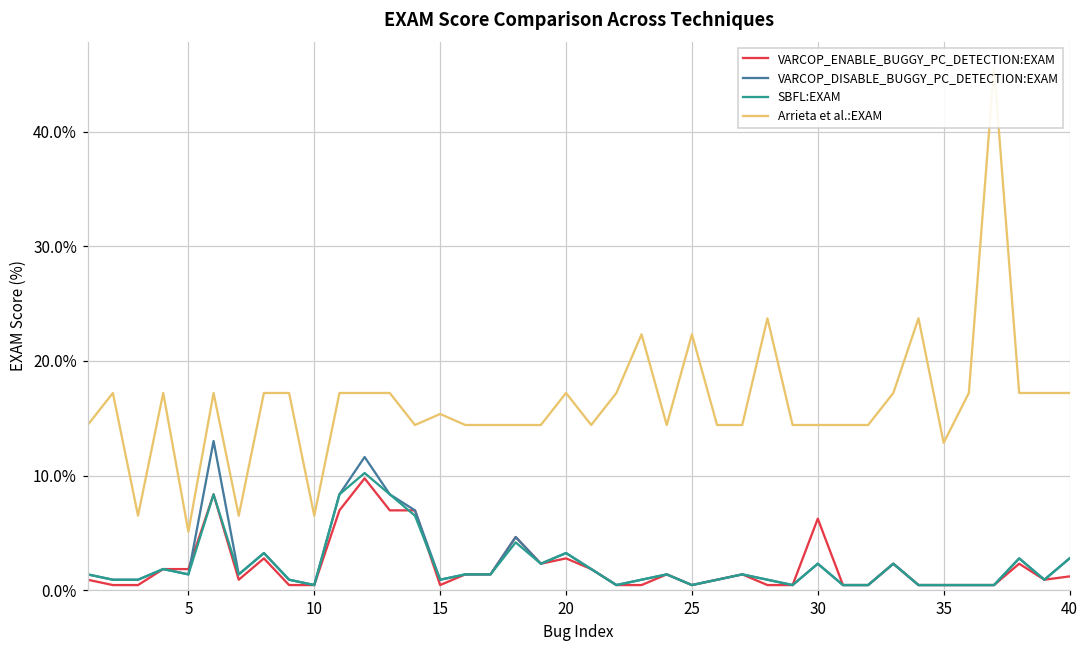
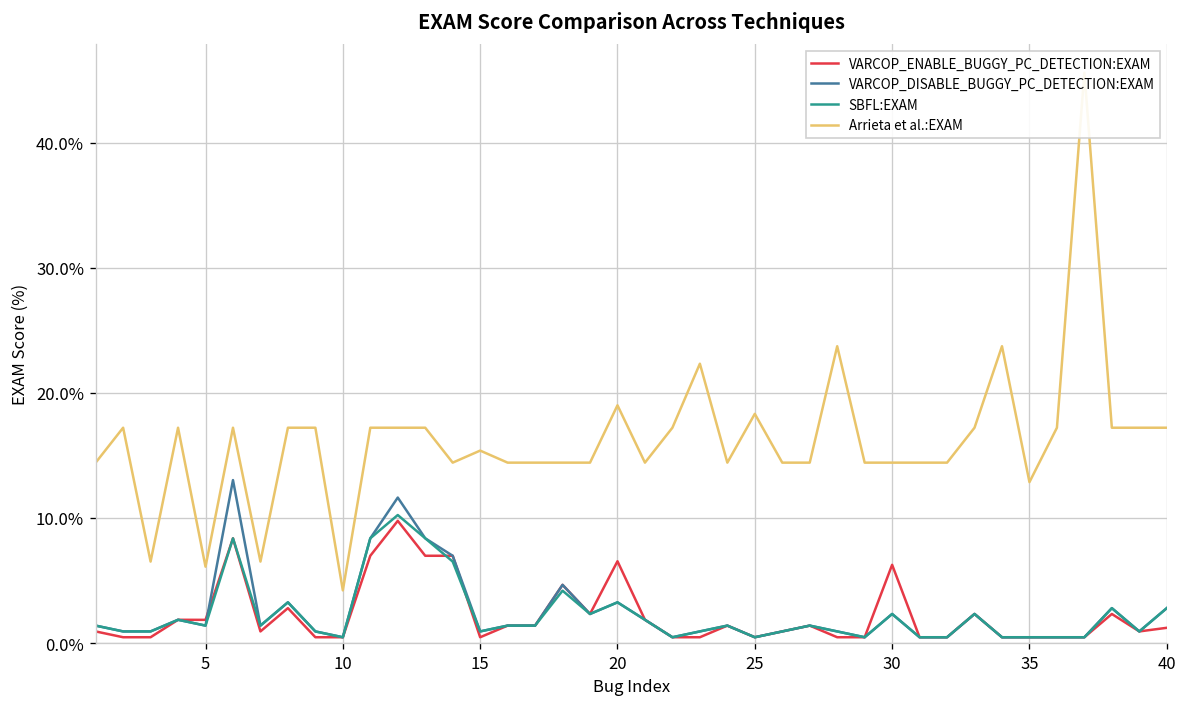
  {
    "VARCOP_ENABLE_BUGGY_PC_DETECTION:EXAM": {
      "5": "1.9%",
      "15": "0.5%",
-     "20": "2.8%",
+     "20": "6.5%",
      "30": "6.3%",
      "40": "1.2%"
    },
    "Arrieta et al.:EXAM": {
-     "5": "5.1%",
-     "10": "6.5%",
+     "5": "6.1%",
+     "10": "4.2%",
      "15": "15.4%",
-     "20": "17.2%",
-     "25": "22.3%",
+     "20": "19.0%",
+     "25": "18.3%",
      "30": "14.4%",
      "35": "12.9%",
      "40": "17.2%"
    }
  }
